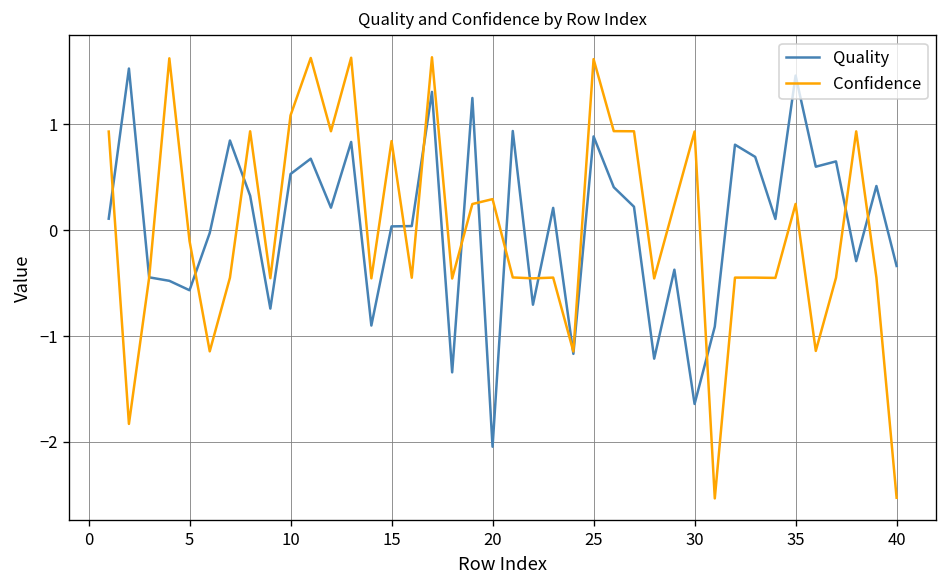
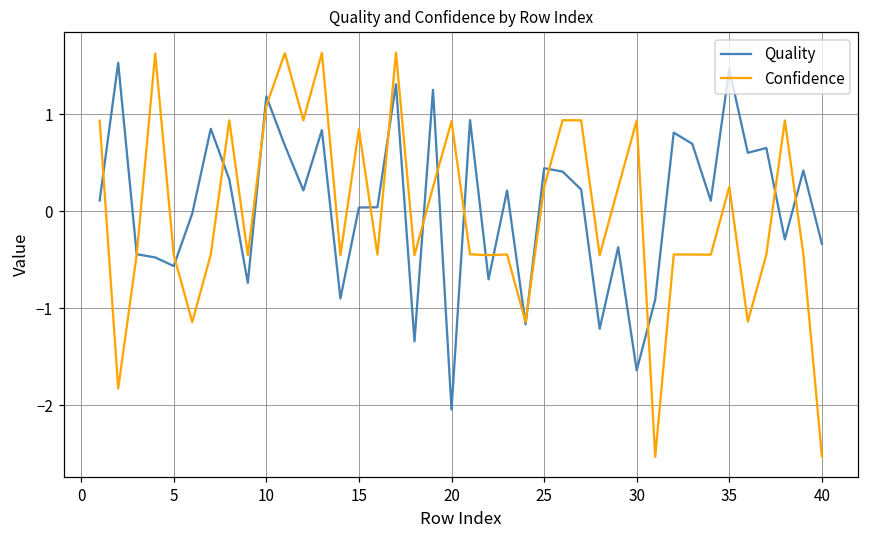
  {
    "Quality": {
      "5": -0.6,
-     "10": 0.5,
+     "10": 1.2,
      "15": 0.0,
      "20": -2.0,
-     "25": 0.9,
+     "25": 0.4,
      "30": -1.6,
      "40": -0.3
    },
    "Confidence": {
-     "5": -0.1,
+     "5": -0.5,
      "10": 1.1,
      "15": 0.8,
-     "20": 0.3,
-     "25": 1.6,
+     "20": 0.9,
+     "25": 0.2,
      "30": 0.9,
      "35": 0.2,
      "40": -2.5
    }
  }
